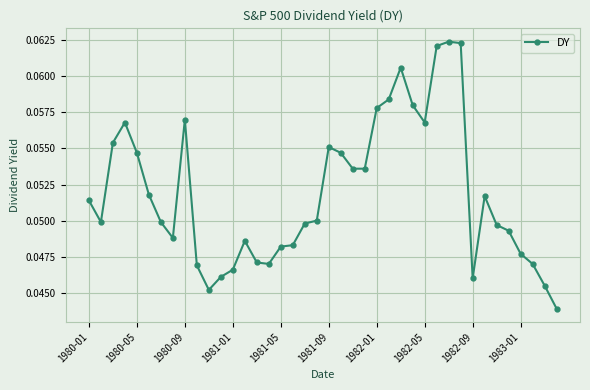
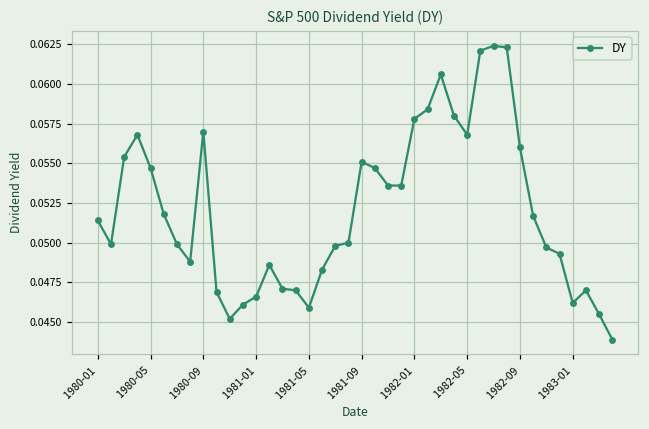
  {
    "1980-01": 0.0514,
    "1980-05": 0.0547,
    "1980-09": 0.0570,
    "1981-01": 0.0466,
-   "1981-05": 0.0482,
+   "1981-05": 0.0459,
    "1981-09": 0.0551,
    "1982-01": 0.0578,
    "1982-05": 0.0568,
-   "1982-09": 0.046,
-   "1983-01": 0.0477
+   "1982-09": 0.056,
+   "1983-01": 0.0462
  }
